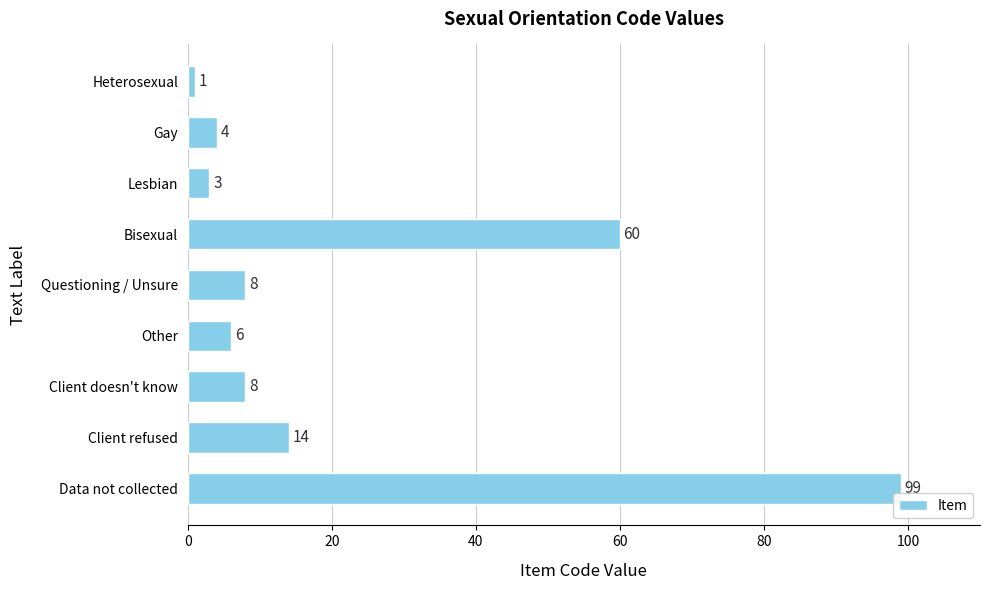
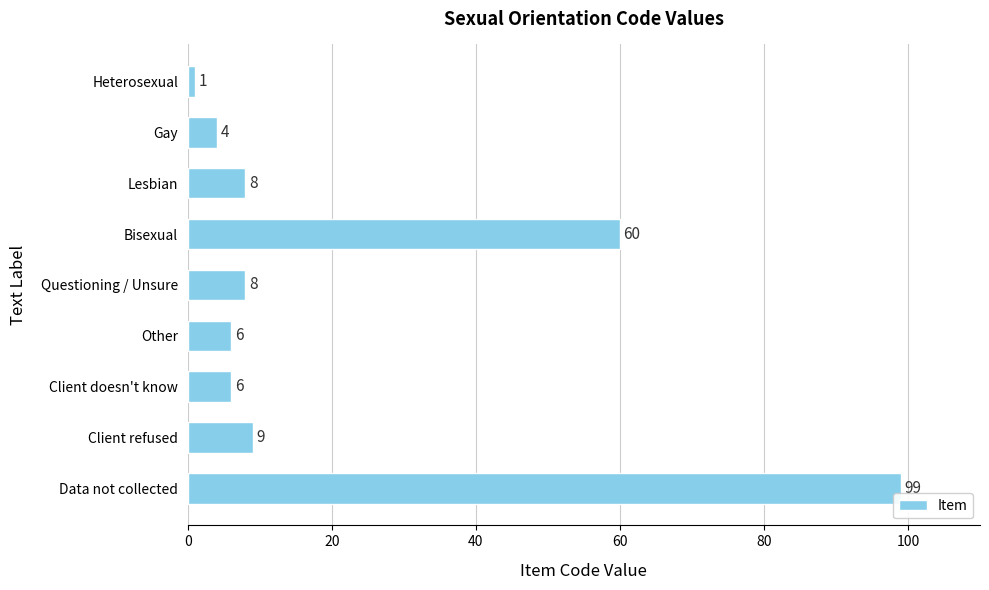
  {
    "Heterosexual": 1,
    "Gay": 4,
-   "Lesbian": 3,
+   "Lesbian": 8,
    "Bisexual": 60,
    "Questioning / Unsure": 8,
    "Other": 6,
-   "Client doesn't know": 8,
-   "Client refused": 14
+   "Client doesn't know": 6,
+   "Client refused": 9
  }
